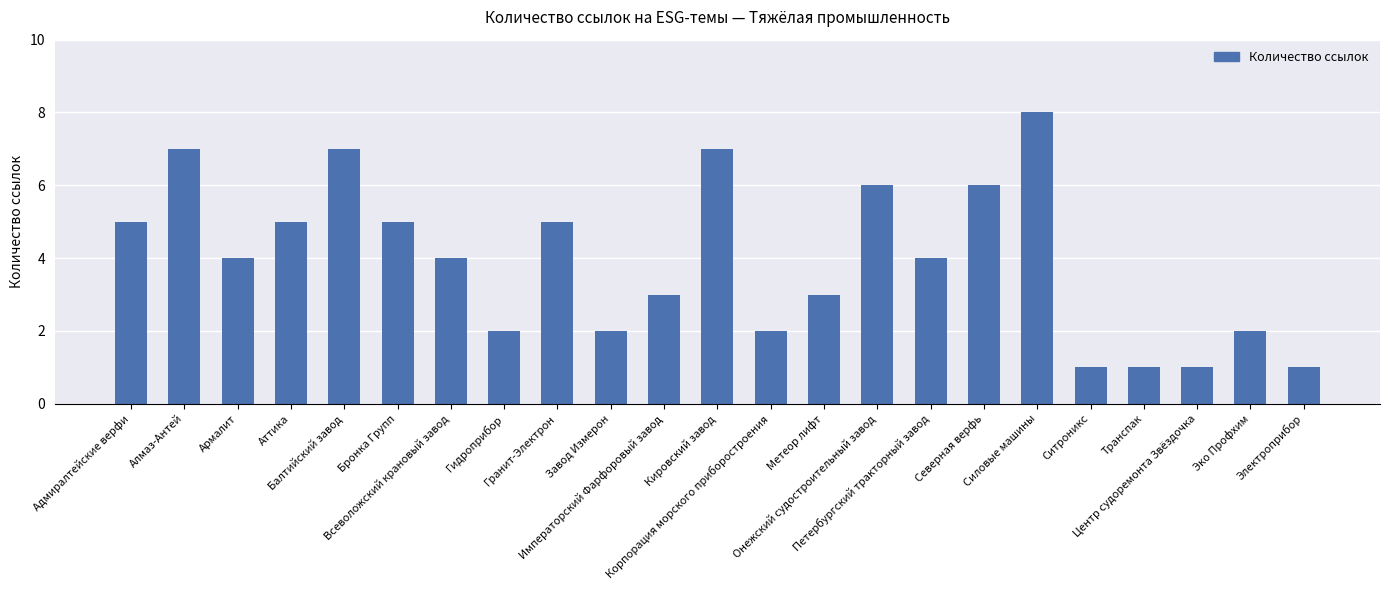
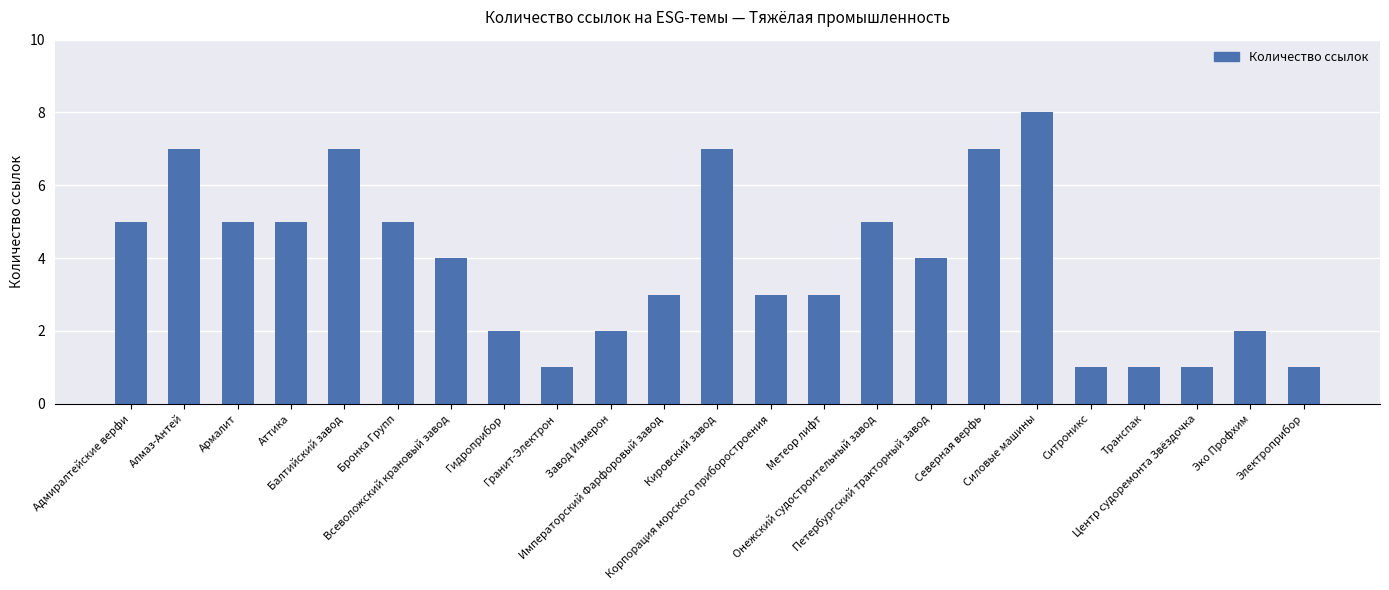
  {
    "Адмиралтейские верфи": 5,
    "Алмаз-Антей": 7,
-   "Армалит": 4,
+   "Армалит": 5,
    "Аттика": 5,
    "Балтийский завод": 7,
    "Бронка Групп": 5,
    "Всеволожский крановый завод": 4,
    "Гидроприбор": 2,
-   "Гранит-Электрон": 5,
+   "Гранит-Электрон": 1,
    "Завод Измерон": 2,
    "Императорский Фарфоровый завод": 3,
    "Кировский завод": 7,
-   "Корпорация морского приборостроения": 2,
+   "Корпорация морского приборостроения": 3,
    "Метеор лифт": 3,
-   "Онежский судостроительный завод": 6,
+   "Онежский судостроительный завод": 5,
    "Петербургский тракторный завод": 4,
-   "Северная верфь": 6,
+   "Северная верфь": 7,
    "Силовые машины": 8,
    "Ситроникс": 1,
    "Транспак": 1,
    "Центр судоремонта Звёздочка": 1,
    "Эко Профхим": 2,
    "Электроприбор": 1
  }
